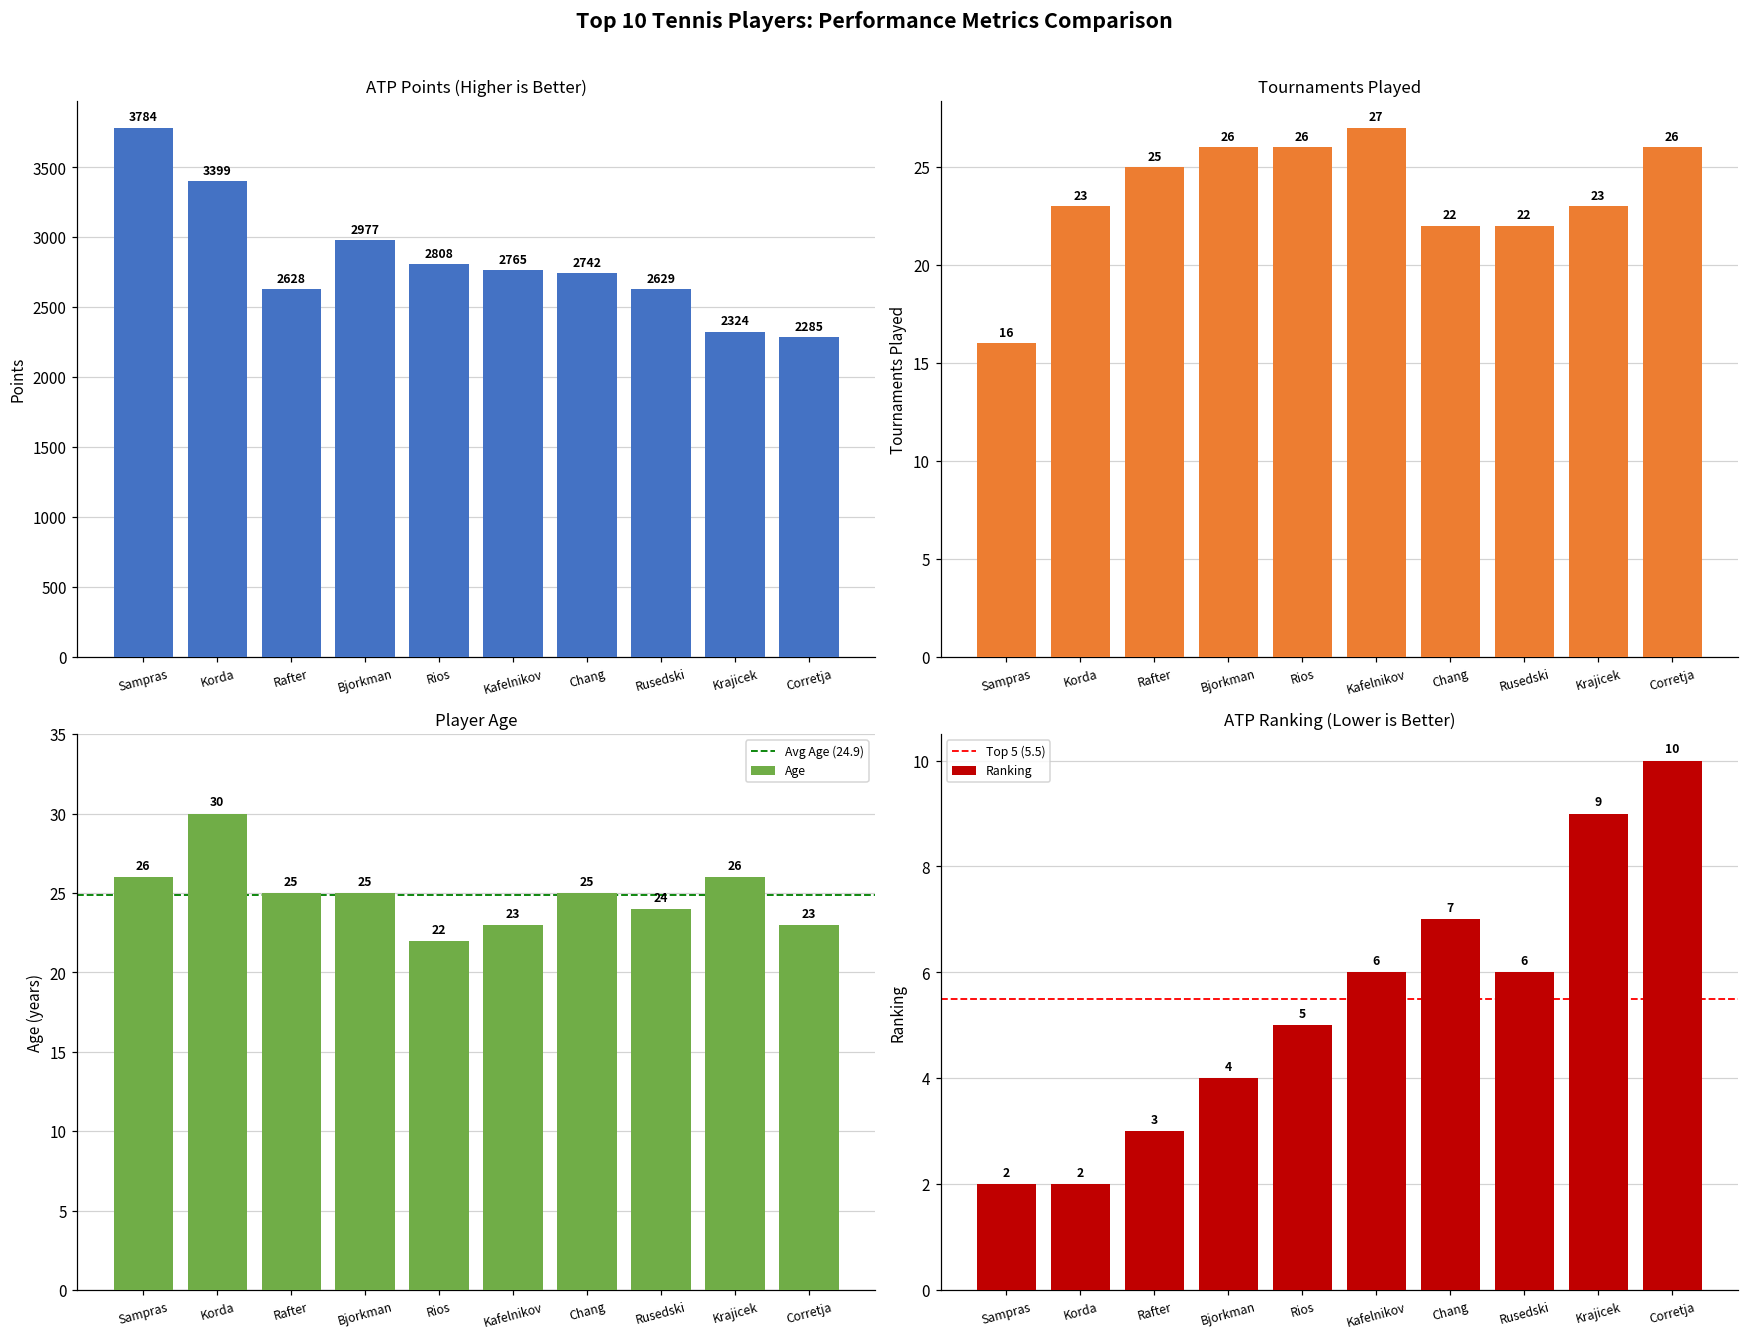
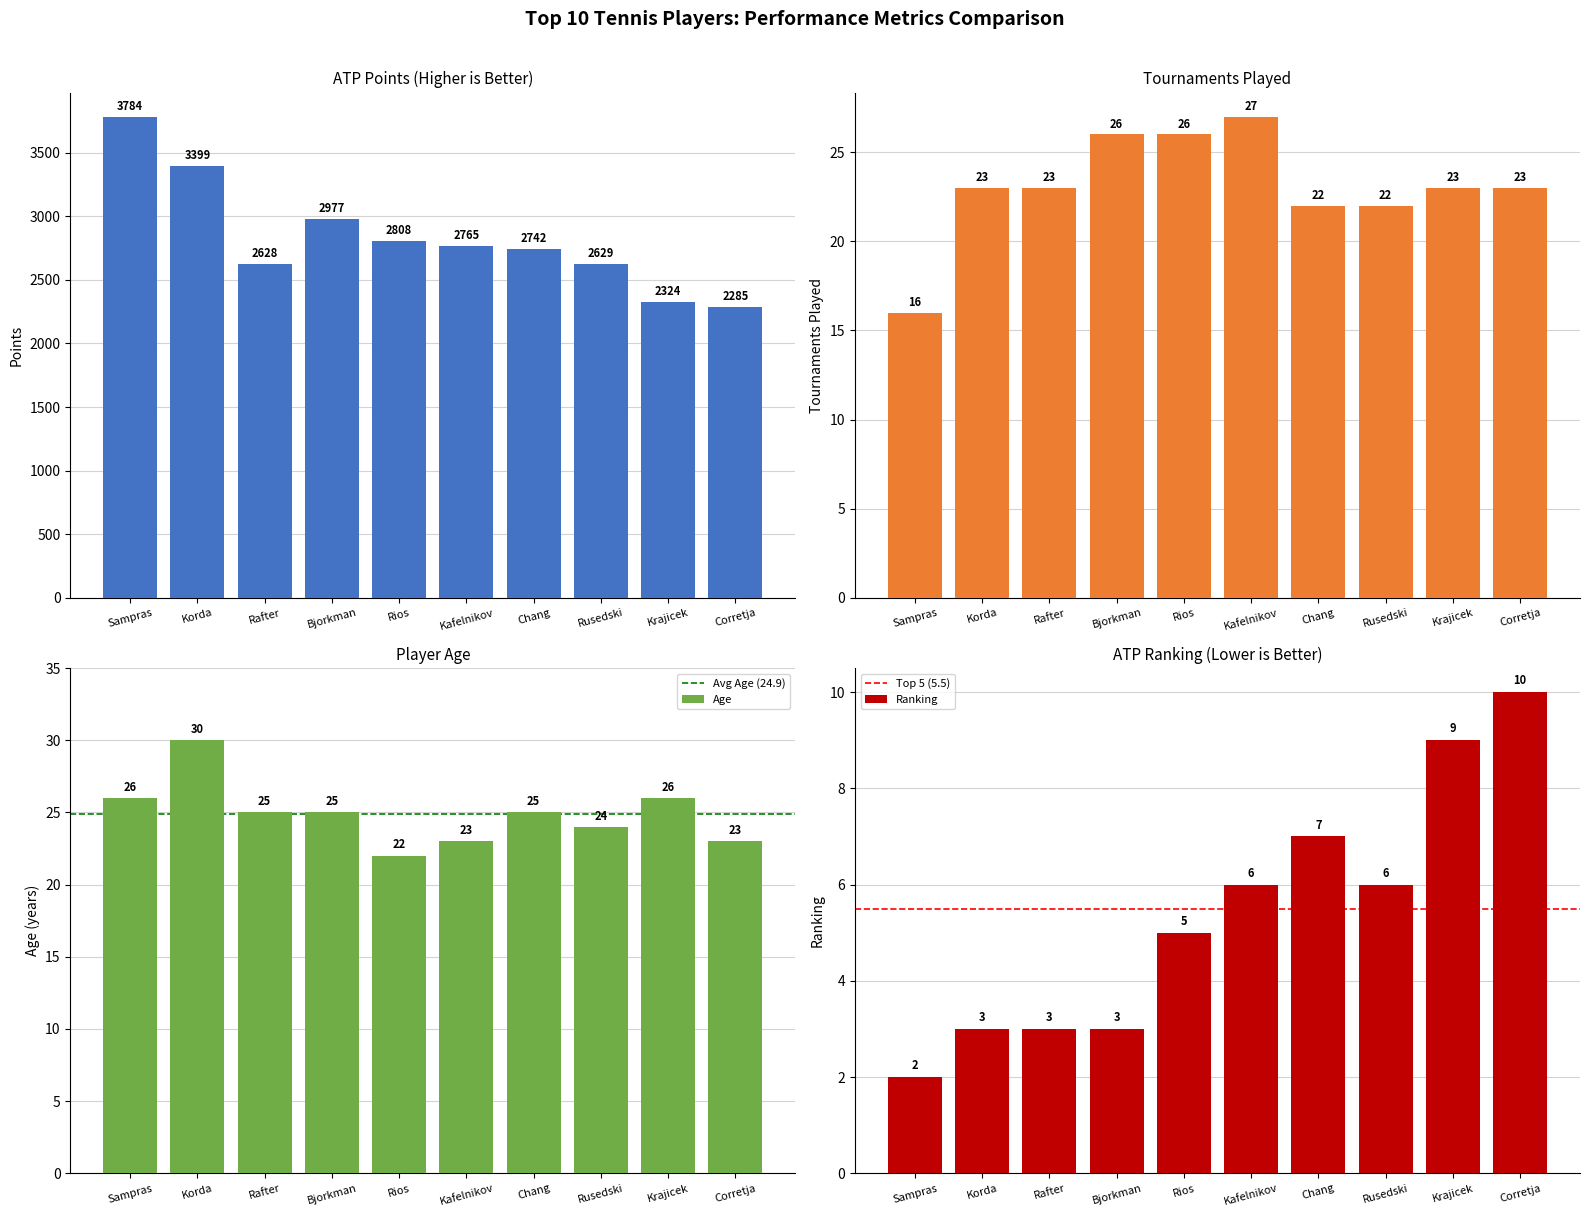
  {
    "ATP Points (Higher is Better)": {
      "Sampras": 3784,
      "Korda": 3399,
      "Rafter": 2628,
      "Bjorkman": 2977,
      "Rios": 2808,
      "Kafelnikov": 2765,
      "Chang": 2742,
      "Rusedski": 2629,
      "Krajicek": 2324,
      "Corretja": 2285
    },
    "Tournaments Played": {
      "Sampras": 16,
      "Korda": 23,
-     "Rafter": 25,
+     "Rafter": 23,
      "Bjorkman": 26,
      "Rios": 26,
      "Kafelnikov": 27,
      "Chang": 22,
      "Rusedski": 22,
      "Krajicek": 23,
-     "Corretja": 26
+     "Corretja": 23
    },
    "Player Age": {
      "Sampras": 26,
      "Korda": 30,
      "Rafter": 25,
      "Bjorkman": 25,
      "Rios": 22,
      "Kafelnikov": 23,
      "Chang": 25,
      "Rusedski": 24,
      "Krajicek": 26,
      "Corretja": 23
    },
    "ATP Ranking (Lower is Better)": {
      "Sampras": 2,
-     "Korda": 2,
+     "Korda": 3,
      "Rafter": 3,
-     "Bjorkman": 4,
+     "Bjorkman": 3,
      "Rios": 5,
      "Kafelnikov": 6,
      "Chang": 7,
      "Rusedski": 6,
      "Krajicek": 9,
      "Corretja": 10
    }
  }
